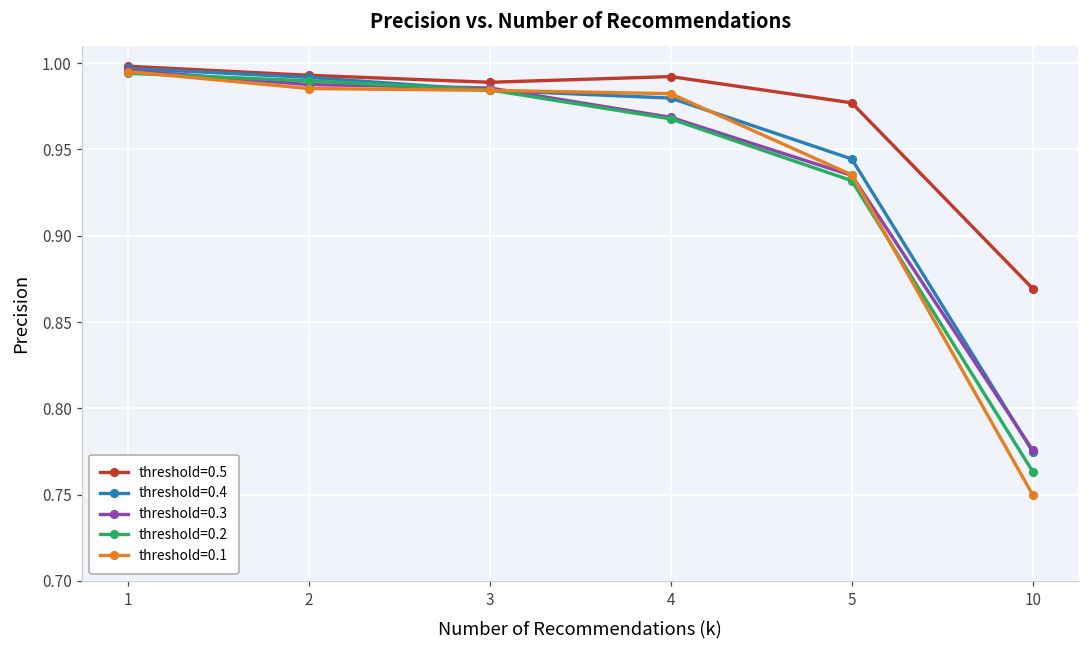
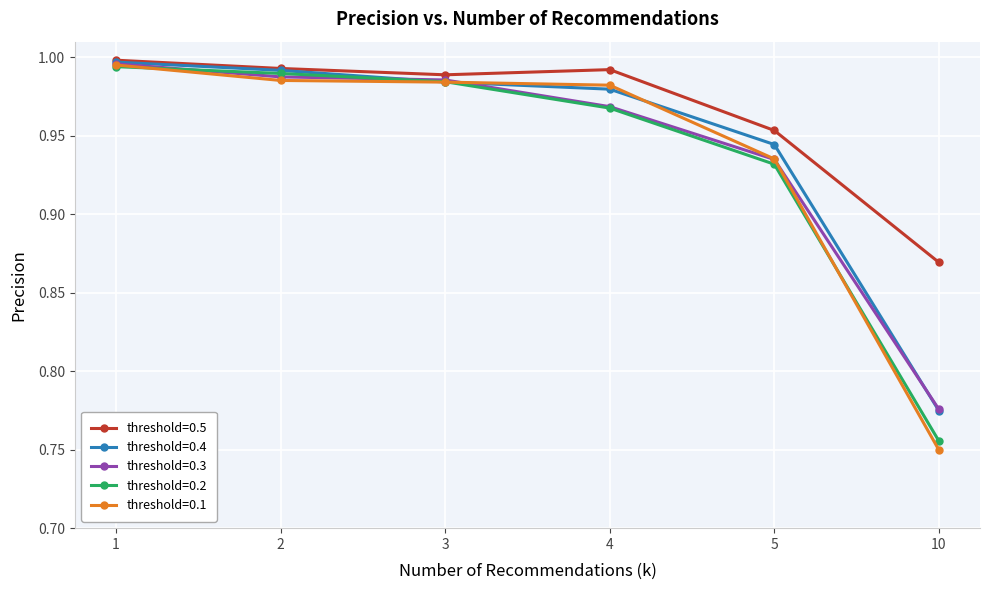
  {
    "threshold=0.5": {
      "3": 0.989,
      "4": 0.992,
-     "5": 0.977,
+     "5": 0.953,
      "10": 0.869
    },
    "threshold=0.4": {
      "4": 0.980,
      "5": 0.944
    },
    "threshold=0.3": {
      "2": 0.988
    },
    "threshold=0.2": {
      "2": 0.990,
      "5": 0.932,
-     "10": 0.763
+     "10": 0.756
    },
    "threshold=0.1": {
      "2": 0.985,
      "4": 0.982,
      "10": 0.750
    }
  }
